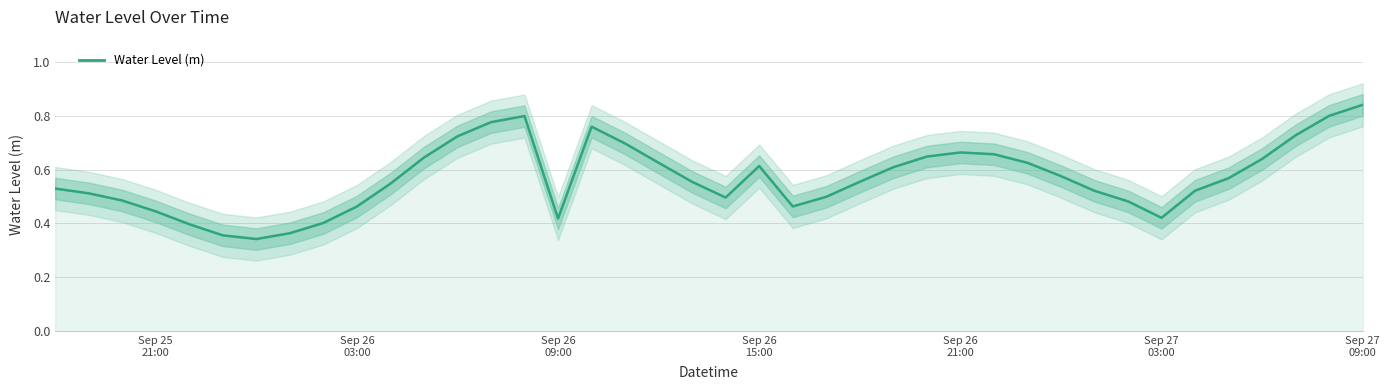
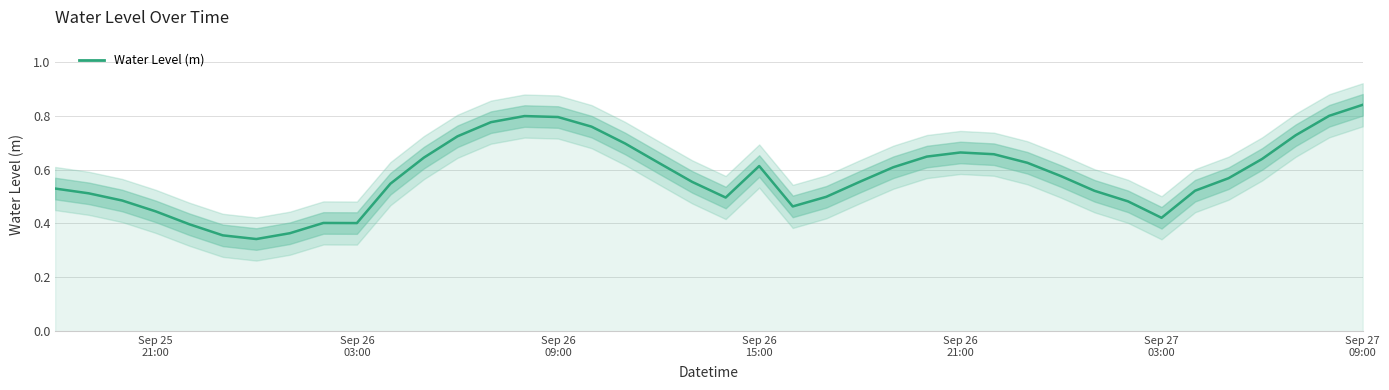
  {
    "Water Level (m)": {
      "Sep 25 21:00": 0.44,
-     "Sep 26 03:00": 0.46,
-     "Sep 26 09:00": 0.42,
+     "Sep 26 03:00": 0.40,
+     "Sep 26 09:00": 0.79,
      "Sep 26 15:00": 0.61,
      "Sep 26 21:00": 0.66,
      "Sep 27 03:00": 0.42,
      "Sep 27 09:00": 0.84
    }
  }
